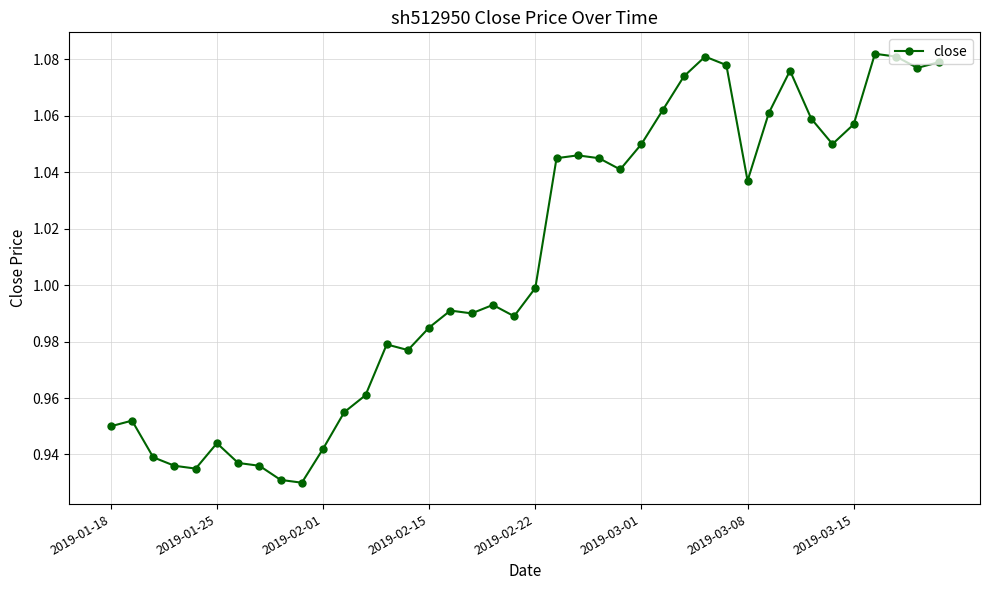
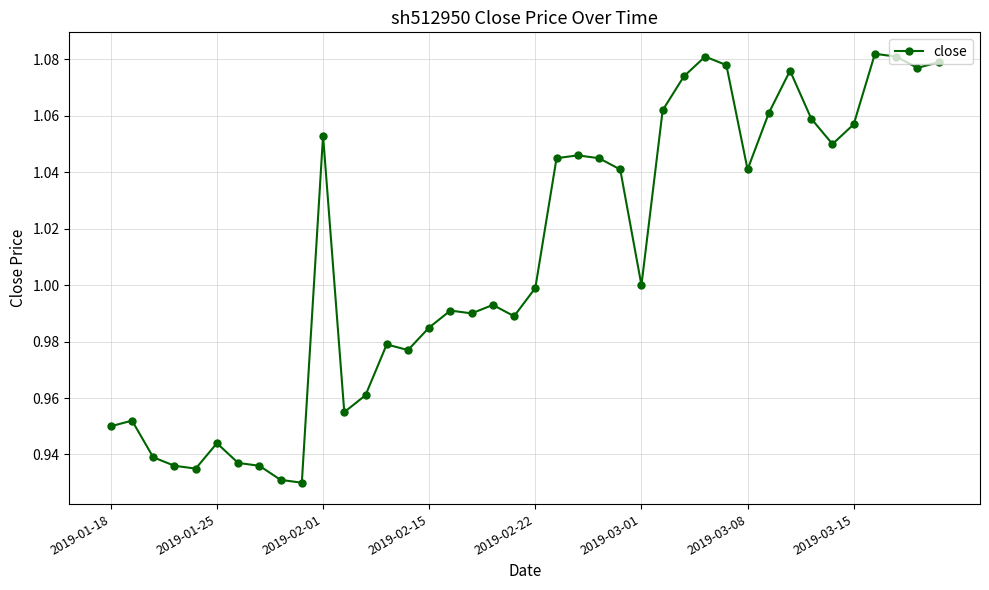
  {
    "2019-01-18": 0.950,
    "2019-01-25": 0.944,
-   "2019-02-01": 0.942,
+   "2019-02-01": 1.053,
    "2019-02-15": 0.985,
    "2019-02-22": 0.999,
-   "2019-03-01": 1.05,
-   "2019-03-08": 1.037,
+   "2019-03-01": 1.00,
+   "2019-03-08": 1.041,
    "2019-03-15": 1.057
  }
